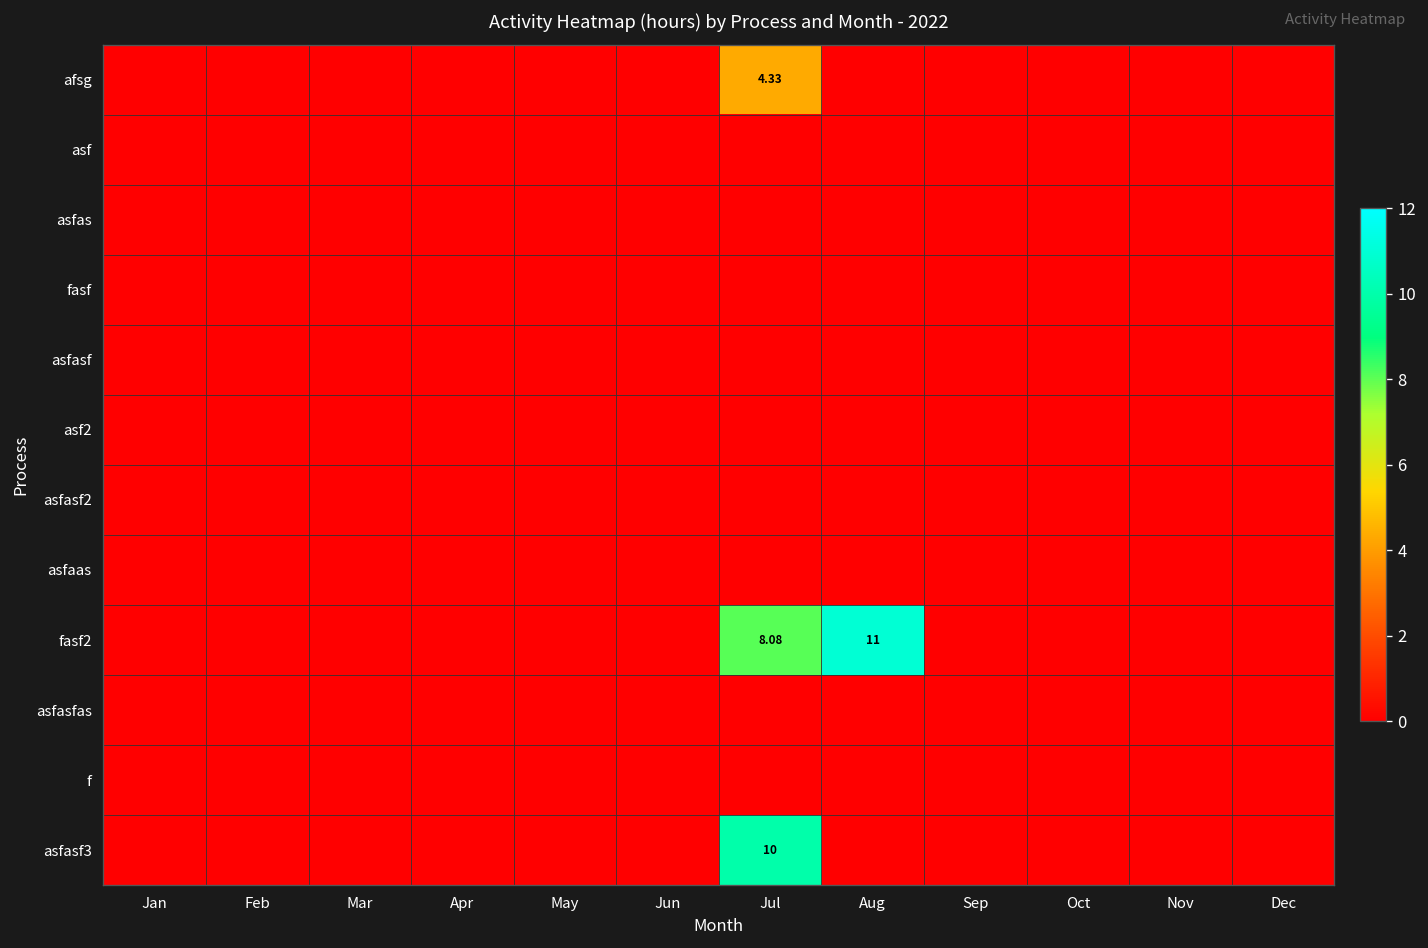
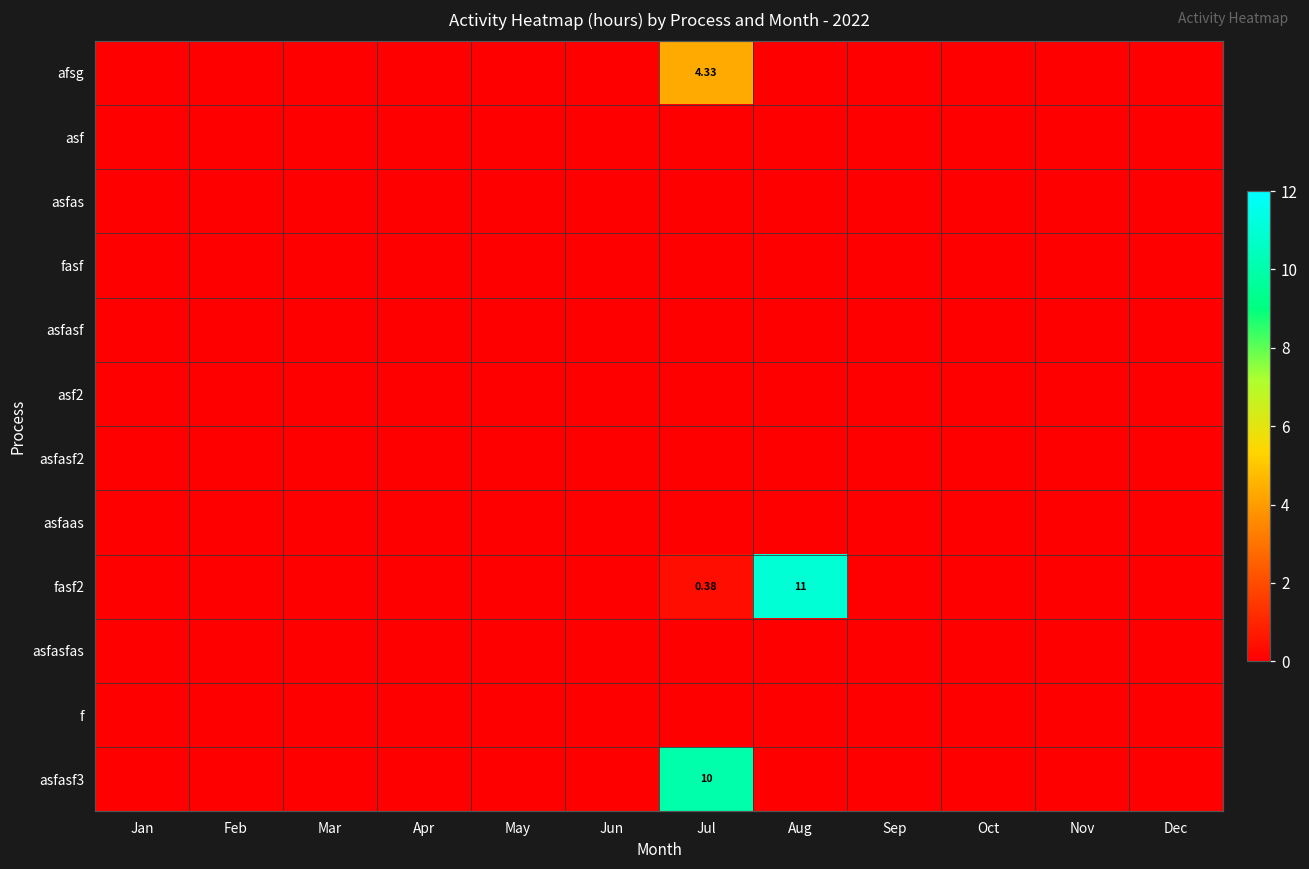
  {
    "afsg": {
      "Jul": 4.33
    },
    "fasf2": {
-     "Jul": 8.08,
+     "Jul": 0.38,
      "Aug": 11
    },
    "asfasf3": {
      "Jul": 10
    }
  }
